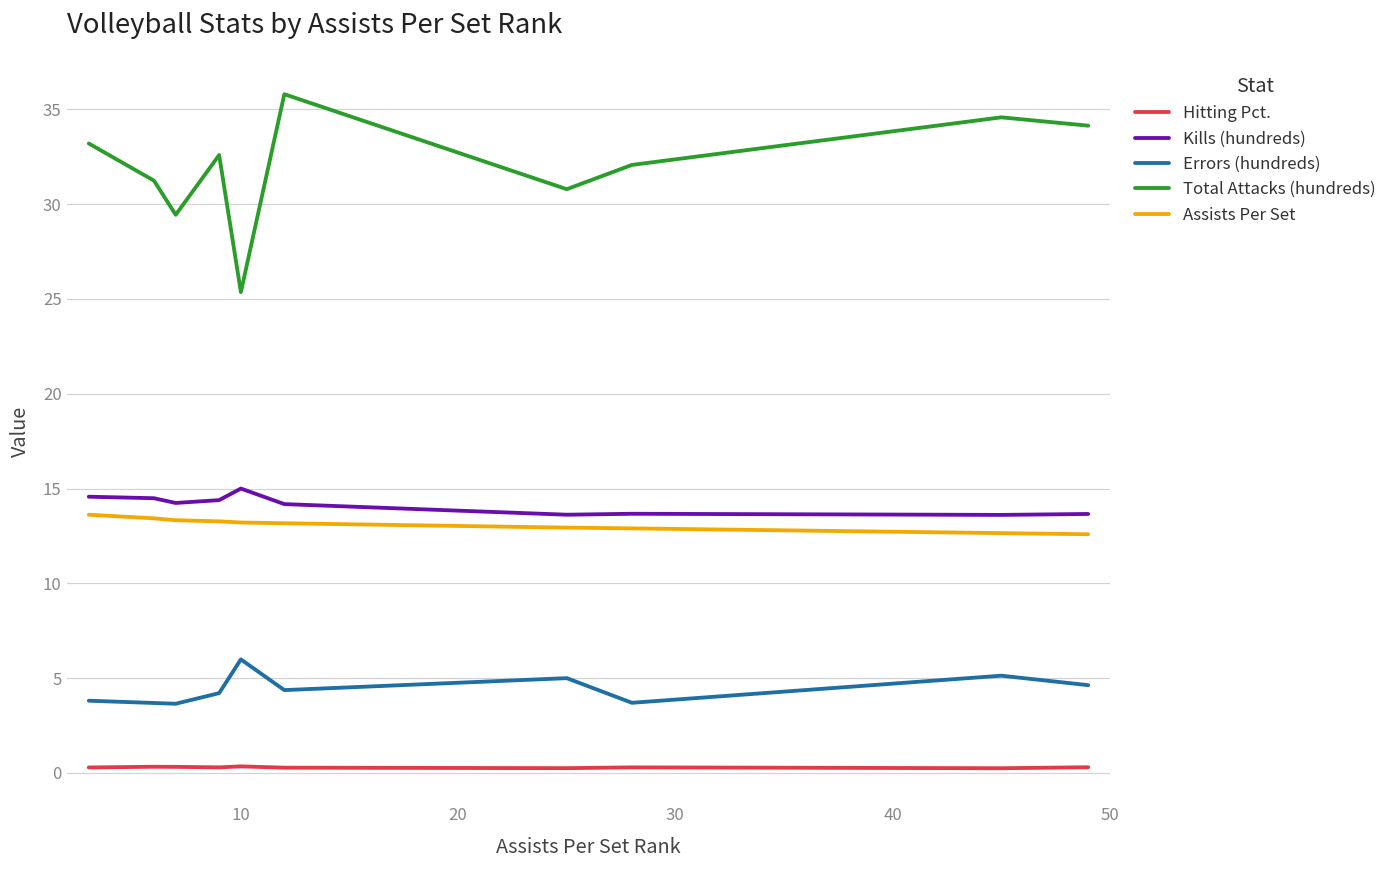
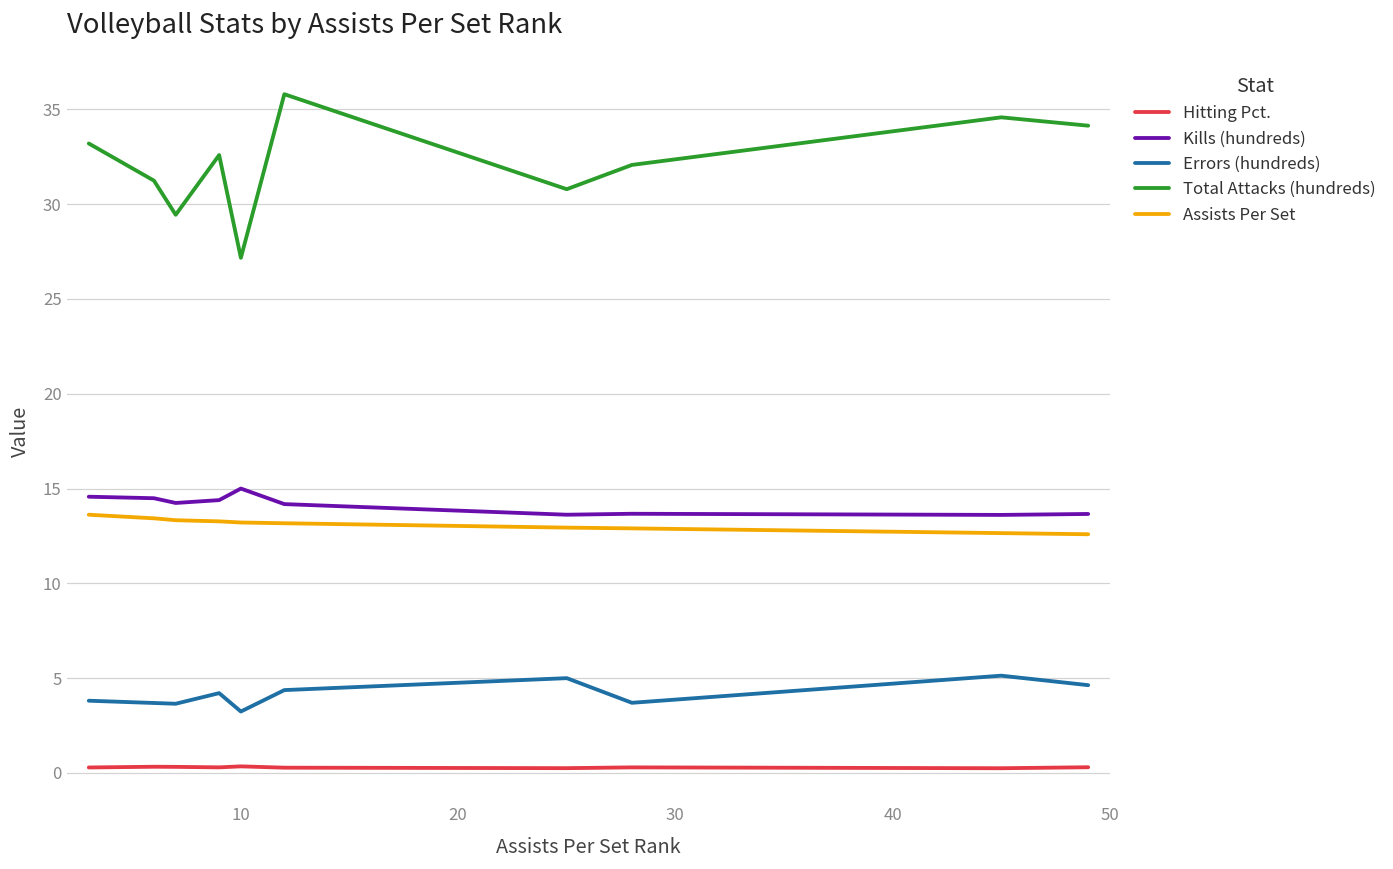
  {
    "Hitting Pct.": {
      "10": 0.3
    },
    "Kills (hundreds)": {
      "10": 15.0
    },
    "Errors (hundreds)": {
-     "10": 6.0
+     "10": 3.2
    },
    "Total Attacks (hundreds)": {
-     "10": 25.4
+     "10": 27.2
    },
    "Assists Per Set": {
      "10": 13.2
    }
  }
